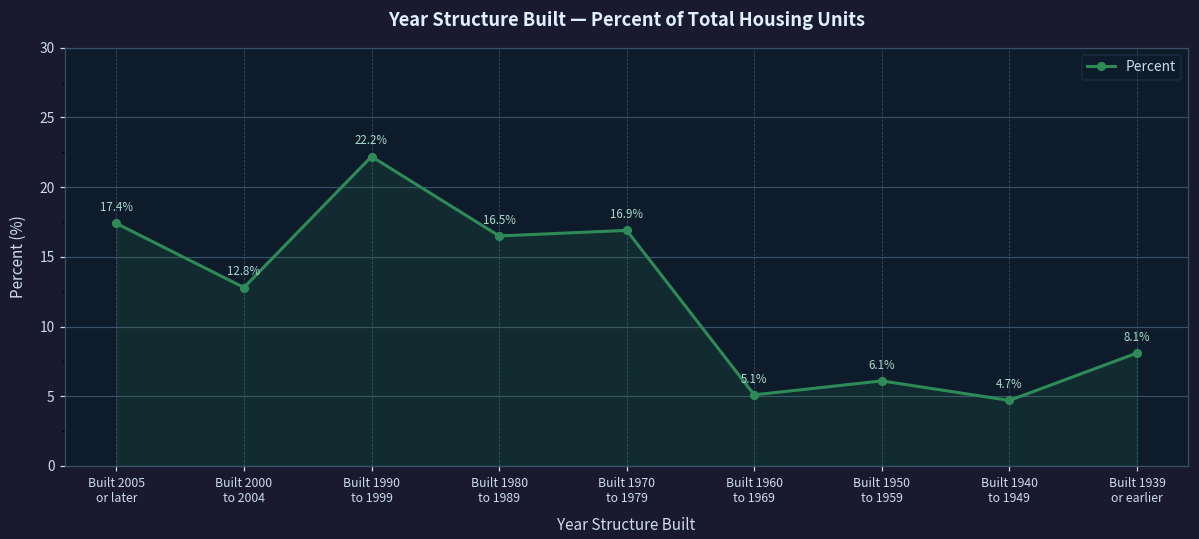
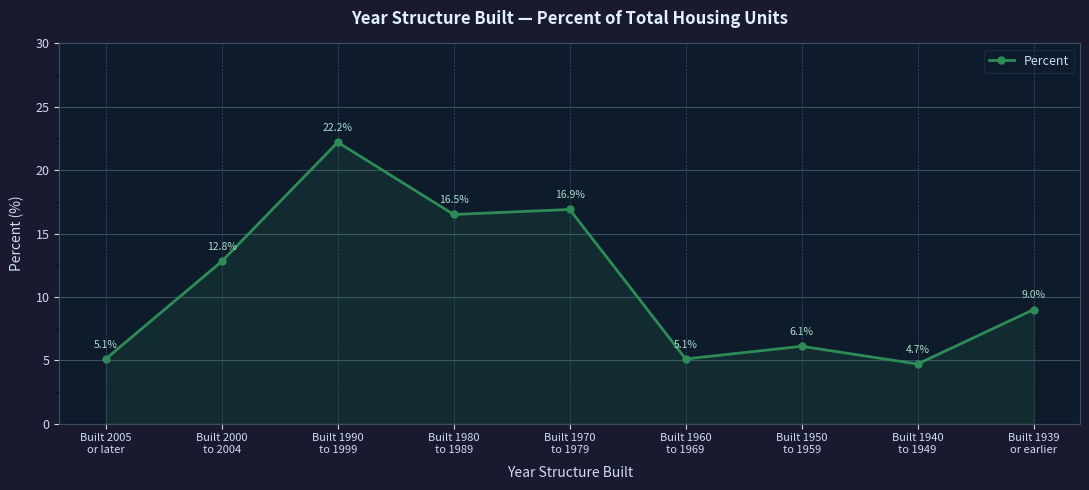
  {
-   "Built 2005 or later": "17.4%",
+   "Built 2005 or later": "5.1%",
    "Built 2000 to 2004": "12.8%",
    "Built 1990 to 1999": "22.2%",
    "Built 1980 to 1989": "16.5%",
    "Built 1970 to 1979": "16.9%",
    "Built 1960 to 1969": "5.1%",
    "Built 1950 to 1959": "6.1%",
    "Built 1940 to 1949": "4.7%",
-   "Built 1939 or earlier": "8.1%"
+   "Built 1939 or earlier": "9.0%"
  }
